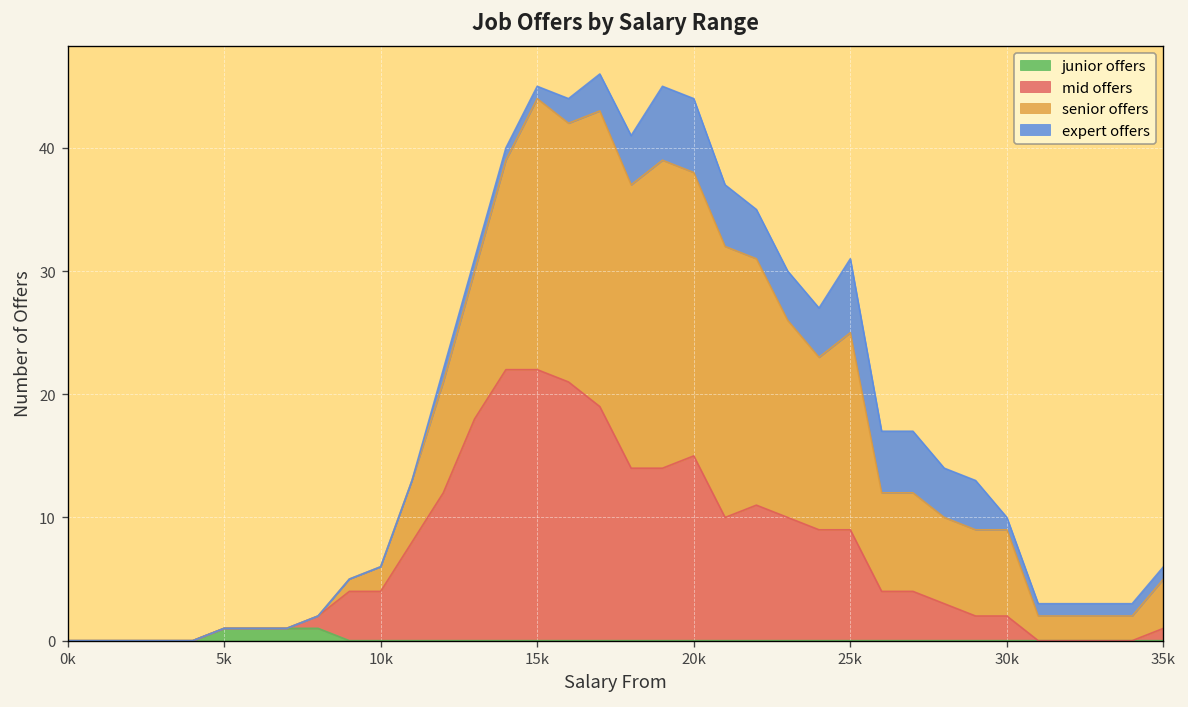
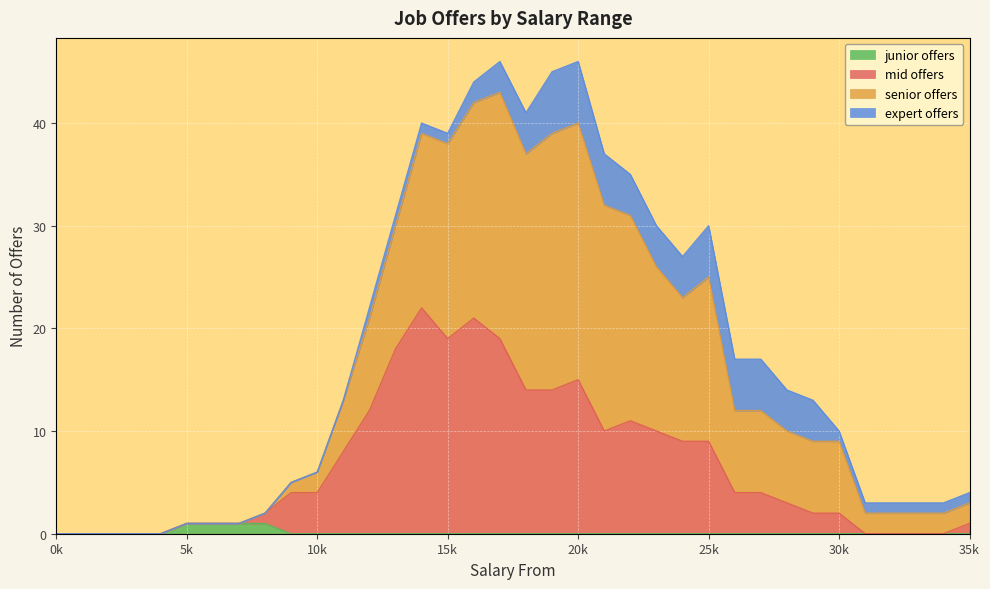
  {
    "junior offers": {
      "10k": 0,
      "15k": 0,
      "20k": 0,
      "25k": 0,
      "30k": 0,
      "35k": 0
    },
    "mid offers": {
      "10k": 4,
-     "15k": 22,
+     "15k": 19,
      "20k": 15,
      "25k": 9,
      "30k": 2,
      "35k": 1
    },
    "senior offers": {
-     "15k": 22,
-     "20k": 23,
+     "15k": 19,
+     "20k": 25,
      "25k": 16,
      "30k": 7,
-     "35k": 4
+     "35k": 2
    },
    "expert offers": {
      "15k": 1,
      "20k": 6,
-     "25k": 6,
+     "25k": 5,
      "30k": 1,
      "35k": 1
    }
  }
